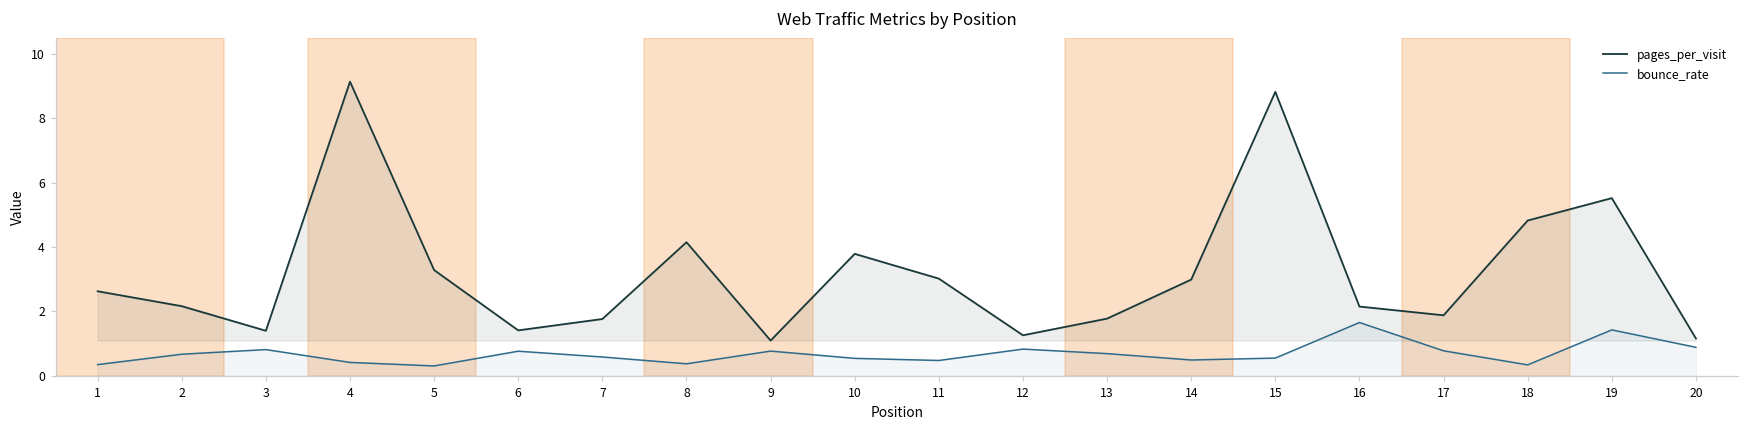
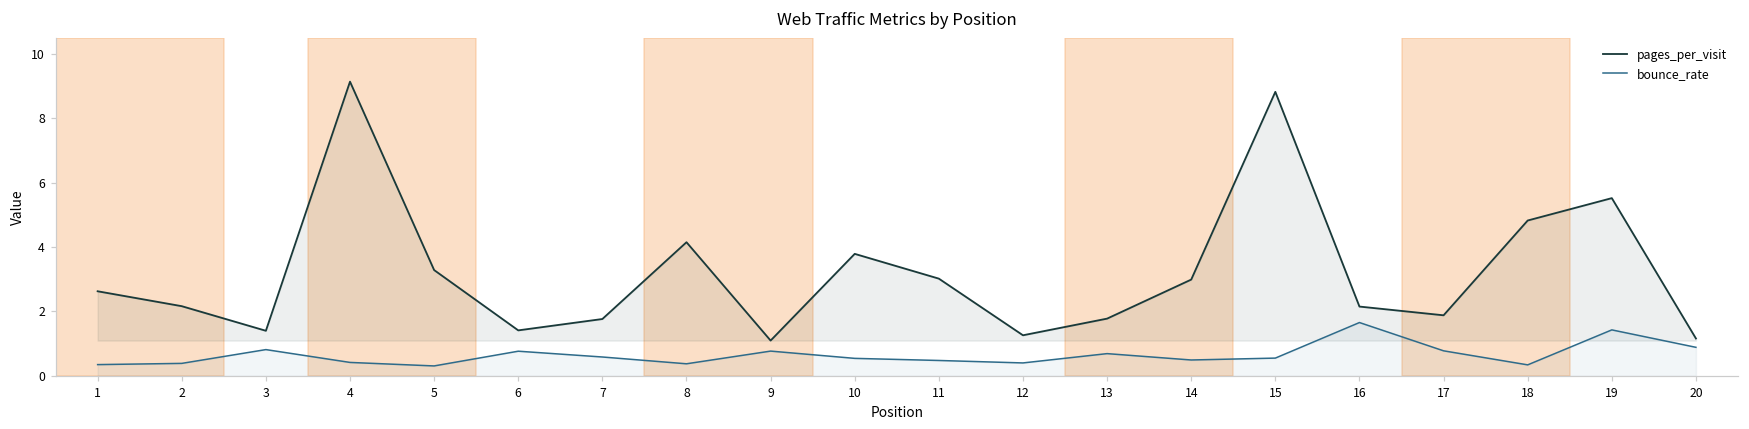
  {
    "pages_per_visit": {
      "1": 2.6,
      "2": 2.2,
      "3": 1.4,
      "4": 9.1,
      "5": 3.3,
      "6": 1.4,
      "7": 1.8,
      "8": 4.1,
      "9": 1.1,
      "10": 3.8,
      "11": 3.0,
      "12": 1.3,
      "13": 1.8,
      "14": 3.0,
      "15": 8.8,
      "16": 2.2,
      "17": 1.9,
      "18": 4.8,
      "19": 5.5,
      "20": 1.2
    },
    "bounce_rate": {
      "1": 0.4,
-     "2": 0.7,
+     "2": 0.4,
      "3": 0.8,
      "4": 0.4,
      "5": 0.3,
      "6": 0.8,
      "7": 0.6,
      "8": 0.4,
      "9": 0.8,
      "10": 0.5,
      "11": 0.5,
-     "12": 0.8,
+     "12": 0.4,
      "13": 0.7,
      "14": 0.5,
      "15": 0.6,
      "16": 1.7,
      "17": 0.8,
      "18": 0.3,
      "19": 1.4,
      "20": 0.9
    }
  }
